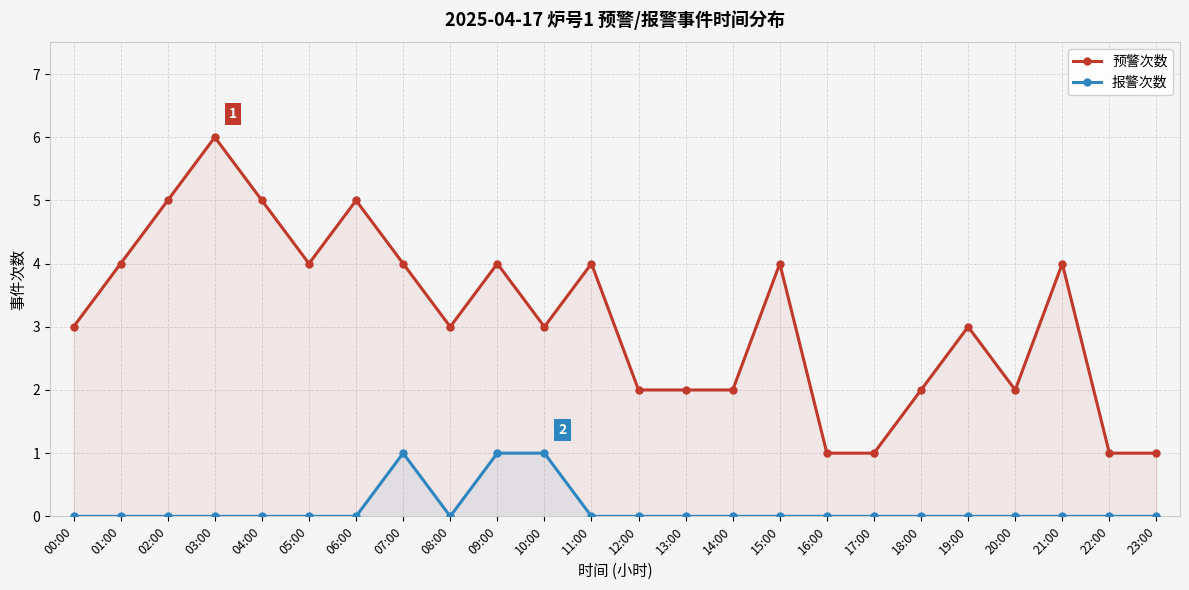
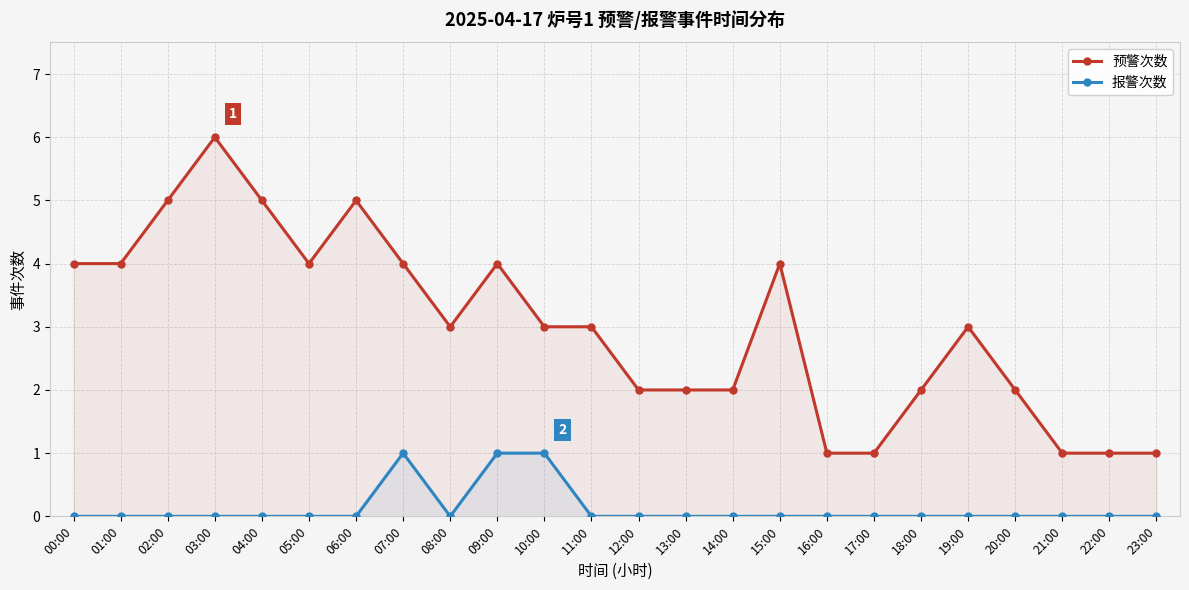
  {
    "预警次数": {
-     "00:00": 3,
+     "00:00": 4,
      "01:00": 4,
      "02:00": 5,
      "04:00": 5,
      "05:00": 4,
      "06:00": 5,
      "07:00": 4,
      "08:00": 3,
      "09:00": 4,
      "10:00": 3,
-     "11:00": 4,
+     "11:00": 3,
      "12:00": 2,
      "13:00": 2,
      "14:00": 2,
      "15:00": 4,
      "16:00": 1,
      "17:00": 1,
      "18:00": 2,
      "19:00": 3,
      "20:00": 2,
-     "21:00": 4,
+     "21:00": 1,
      "22:00": 1,
      "23:00": 1
    },
    "报警次数": {
      "00:00": 0,
      "01:00": 0,
      "02:00": 0,
      "03:00": 0,
      "04:00": 0,
      "05:00": 0,
      "06:00": 0,
      "07:00": 1,
      "08:00": 0,
      "09:00": 1,
      "11:00": 0,
      "12:00": 0,
      "13:00": 0,
      "14:00": 0,
      "15:00": 0,
      "16:00": 0,
      "17:00": 0,
      "18:00": 0,
      "19:00": 0,
      "20:00": 0,
      "21:00": 0,
      "22:00": 0,
      "23:00": 0
    }
  }
